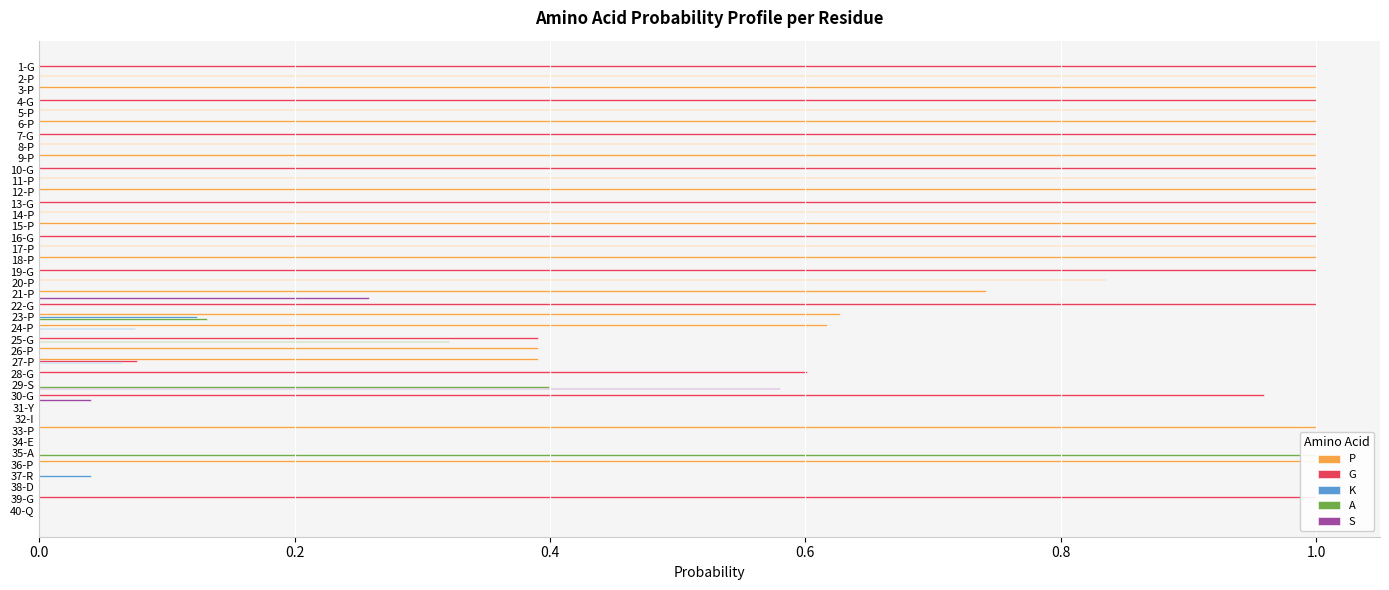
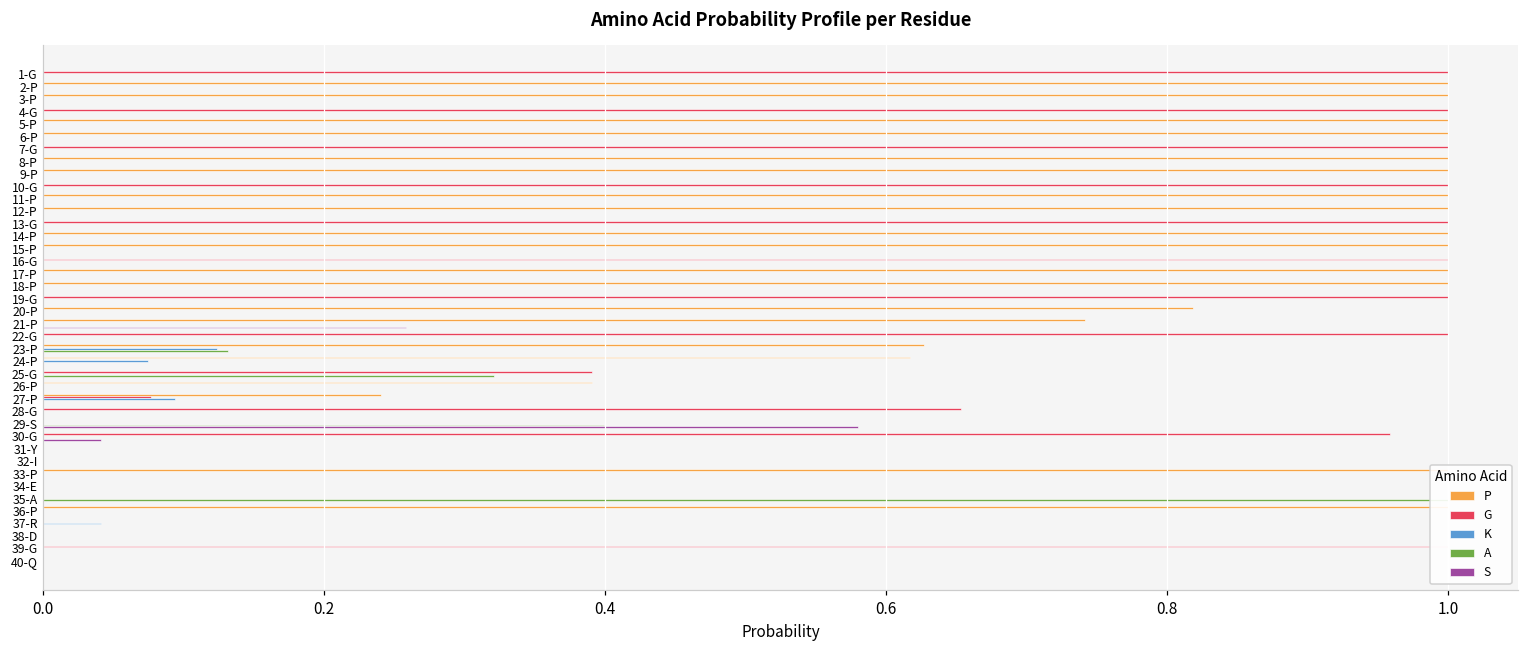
  {
    "P": {
      "1-G": 0.000,
      "2-P": 1.000,
      "3-P": 1.000,
      "4-G": 0.000,
      "5-P": 1.000,
      "6-P": 1.000,
      "7-G": 0.000,
      "8-P": 1.000,
      "9-P": 1.000,
      "10-G": 0.000,
      "11-P": 1.000,
      "12-P": 1.000,
      "13-G": 0.000,
      "14-P": 1.000,
      "15-P": 1.000,
      "16-G": 0.000,
      "17-P": 1.000,
      "18-P": 1.000,
      "19-G": 0.000,
-     "20-P": 0.835,
+     "20-P": 0.819,
      "21-P": 0.742,
      "22-G": 0.000,
      "23-P": 0.627,
      "24-P": 0.617,
      "25-G": 0.000,
      "26-P": 0.391,
-     "27-P": 0.391,
+     "27-P": 0.241,
      "28-G": 0.000,
      "29-S": 0.000,
      "30-G": 0.000,
      "31-Y": 0.000,
      "32-I": 0.000,
      "33-P": 1.000,
      "34-E": 0.000,
      "35-A": 0.000,
      "37-R": 0.000,
      "38-D": 0.000,
      "39-G": 0.000,
      "40-Q": 0.000
    },
    "G": {
      "1-G": 1.000,
      "2-P": 0.000,
      "3-P": 0.000,
      "4-G": 1.000,
      "5-P": 0.000,
      "6-P": 0.000,
      "7-G": 1.000,
      "8-P": 0.000,
      "9-P": 0.000,
      "10-G": 1.000,
      "11-P": 0.000,
      "12-P": 0.000,
      "13-G": 1.000,
      "14-P": 0.000,
      "15-P": 0.000,
      "16-G": 1.000,
      "17-P": 0.000,
      "18-P": 0.000,
      "19-G": 1.000,
      "20-P": 0.000,
      "21-P": 0.000,
      "22-G": 1.000,
      "23-P": 0.000,
      "24-P": 0.000,
      "25-G": 0.391,
      "26-P": 0.000,
      "27-P": 0.077,
-     "28-G": 0.601,
+     "28-G": 0.654,
      "29-S": 0.000,
      "30-G": 0.959,
      "31-Y": 0.000,
      "32-I": 0.000,
      "33-P": 0.000,
      "34-E": 0.000,
      "35-A": 0.000,
      "36-P": 0.000,
      "37-R": 0.000,
      "38-D": 0.000,
      "40-Q": 0.000
    },
    "K": {
      "1-G": 0.000,
      "2-P": 0.000,
      "3-P": 0.000,
      "4-G": 0.000,
      "5-P": 0.000,
      "6-P": 0.000,
      "7-G": 0.000,
      "8-P": 0.000,
      "9-P": 0.000,
      "10-G": 0.000,
      "11-P": 0.000,
      "12-P": 0.000,
      "13-G": 0.000,
      "14-P": 0.000,
      "15-P": 0.000,
      "16-G": 0.000,
      "17-P": 0.000,
      "18-P": 0.000,
      "19-G": 0.000,
      "20-P": 0.000,
      "21-P": 0.000,
      "22-G": 0.000,
      "23-P": 0.123,
      "24-P": 0.075,
      "25-G": 0.000,
      "26-P": 0.000,
-     "27-P": 0.065,
+     "27-P": 0.094,
      "28-G": 0.000,
      "29-S": 0.000,
      "30-G": 0.000,
      "31-Y": 0.000,
      "32-I": 0.000,
      "33-P": 0.000,
      "34-E": 0.000,
      "35-A": 0.000,
      "36-P": 0.000,
      "37-R": 0.041,
      "38-D": 0.000,
      "39-G": 0.000,
      "40-Q": 0.000
    },
    "A": {
      "1-G": 0.000,
      "2-P": 0.000,
      "3-P": 0.000,
      "4-G": 0.000,
      "5-P": 0.000,
      "6-P": 0.000,
      "7-G": 0.000,
      "8-P": 0.000,
      "9-P": 0.000,
      "10-G": 0.000,
      "11-P": 0.000,
      "12-P": 0.000,
      "13-G": 0.000,
      "14-P": 0.000,
      "15-P": 0.000,
      "16-G": 0.000,
      "17-P": 0.000,
      "18-P": 0.000,
      "19-G": 0.000,
      "20-P": 0.000,
      "21-P": 0.000,
      "22-G": 0.000,
      "23-P": 0.131,
      "24-P": 0.000,
      "25-G": 0.321,
      "26-P": 0.000,
      "27-P": 0.000,
      "28-G": 0.000,
      "29-S": 0.399,
      "30-G": 0.000,
      "31-Y": 0.000,
      "32-I": 0.000,
      "33-P": 0.000,
      "34-E": 0.000,
      "36-P": 0.000,
      "37-R": 0.000,
      "38-D": 0.000,
      "39-G": 0.000,
      "40-Q": 0.000
    },
    "S": {
      "1-G": 0.000,
      "2-P": 0.000,
      "3-P": 0.000,
      "4-G": 0.000,
      "5-P": 0.000,
      "6-P": 0.000,
      "7-G": 0.000,
      "8-P": 0.000,
      "9-P": 0.000,
      "10-G": 0.000,
      "11-P": 0.000,
      "12-P": 0.000,
      "13-G": 0.000,
      "14-P": 0.000,
      "15-P": 0.000,
      "16-G": 0.000,
      "17-P": 0.000,
      "18-P": 0.000,
      "19-G": 0.000,
      "20-P": 0.000,
      "21-P": 0.258,
      "22-G": 0.000,
      "23-P": 0.000,
      "24-P": 0.000,
      "25-G": 0.000,
      "26-P": 0.000,
      "27-P": 0.000,
      "28-G": 0.000,
      "29-S": 0.580,
      "30-G": 0.041,
      "31-Y": 0.000,
      "32-I": 0.000,
      "33-P": 0.000,
      "34-E": 0.000,
      "35-A": 0.000,
      "36-P": 0.000,
      "37-R": 0.000,
      "38-D": 0.000,
      "39-G": 0.000,
      "40-Q": 0.000
    }
  }
